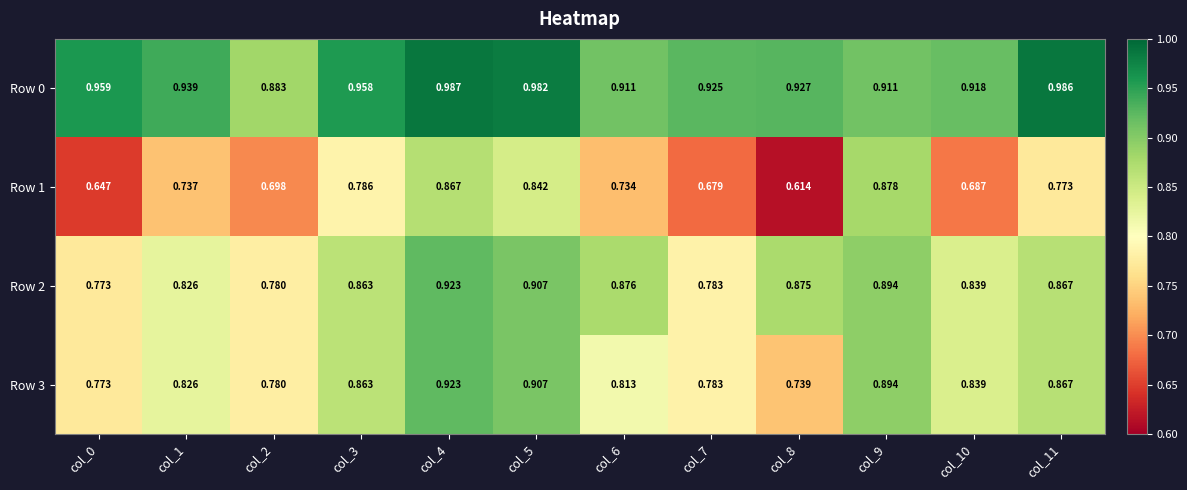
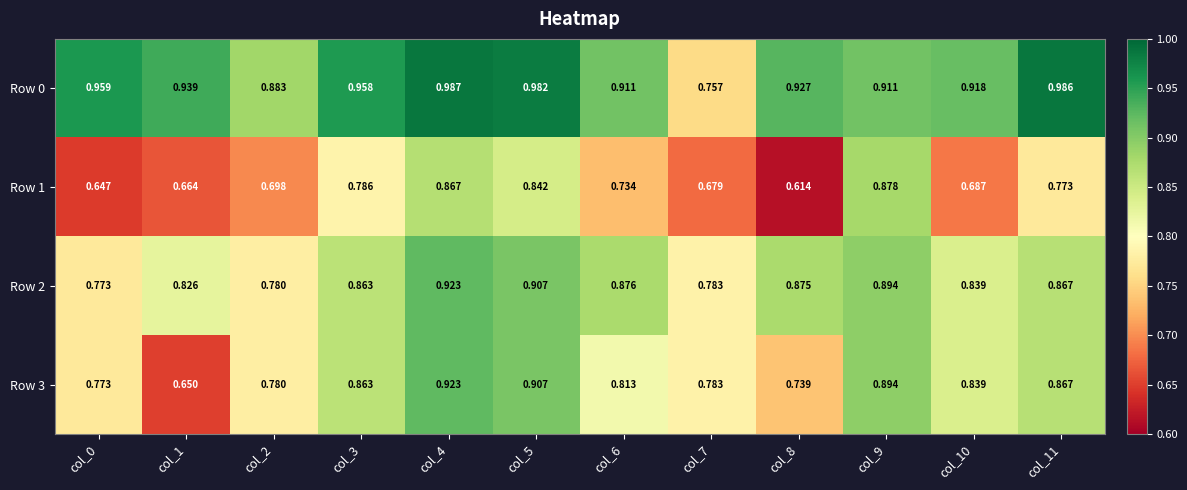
  {
    "Row 0": {
      "col_0": 0.959,
      "col_1": 0.939,
      "col_2": 0.883,
      "col_3": 0.958,
      "col_4": 0.987,
      "col_5": 0.982,
      "col_6": 0.911,
-     "col_7": 0.925,
+     "col_7": 0.757,
      "col_8": 0.927,
      "col_9": 0.911,
      "col_10": 0.918,
      "col_11": 0.986
    },
    "Row 1": {
      "col_0": 0.647,
-     "col_1": 0.737,
+     "col_1": 0.664,
      "col_2": 0.698,
      "col_3": 0.786,
      "col_4": 0.867,
      "col_5": 0.842,
      "col_6": 0.734,
      "col_7": 0.679,
      "col_8": 0.614,
      "col_9": 0.878,
      "col_10": 0.687,
      "col_11": 0.773
    },
    "Row 2": {
      "col_0": 0.773,
      "col_1": 0.826,
      "col_2": 0.780,
      "col_3": 0.863,
      "col_4": 0.923,
      "col_5": 0.907,
      "col_6": 0.876,
      "col_7": 0.783,
      "col_8": 0.875,
      "col_9": 0.894,
      "col_10": 0.839,
      "col_11": 0.867
    },
    "Row 3": {
      "col_0": 0.773,
-     "col_1": 0.826,
+     "col_1": 0.650,
      "col_2": 0.780,
      "col_3": 0.863,
      "col_4": 0.923,
      "col_5": 0.907,
      "col_6": 0.813,
      "col_7": 0.783,
      "col_8": 0.739,
      "col_9": 0.894,
      "col_10": 0.839,
      "col_11": 0.867
    }
  }
